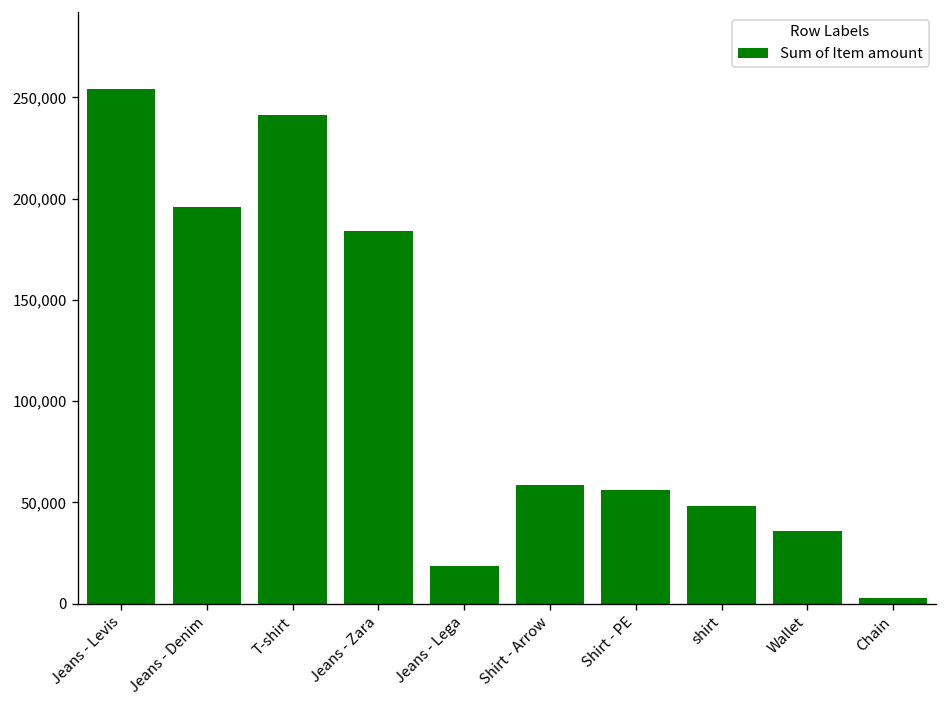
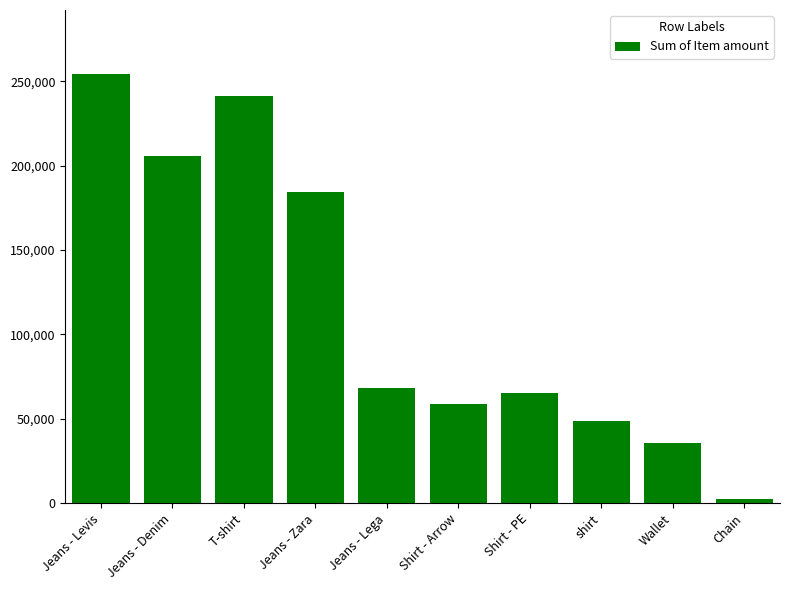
  {
    "Jeans - Levis": "254,000",
-   "Jeans - Denim": "196,000",
+   "Jeans - Denim": "206,000",
    "T-shirt": "241,000",
    "Jeans - Zara": "184,000",
-   "Jeans - Lega": "18,000",
+   "Jeans - Lega": "68,000",
    "Shirt - Arrow": "59,000",
-   "Shirt - PE": "56,000",
+   "Shirt - PE": "65,000",
    "shirt": "48,000",
    "Wallet": "36,000",
    "Chain": "3,000"
  }
